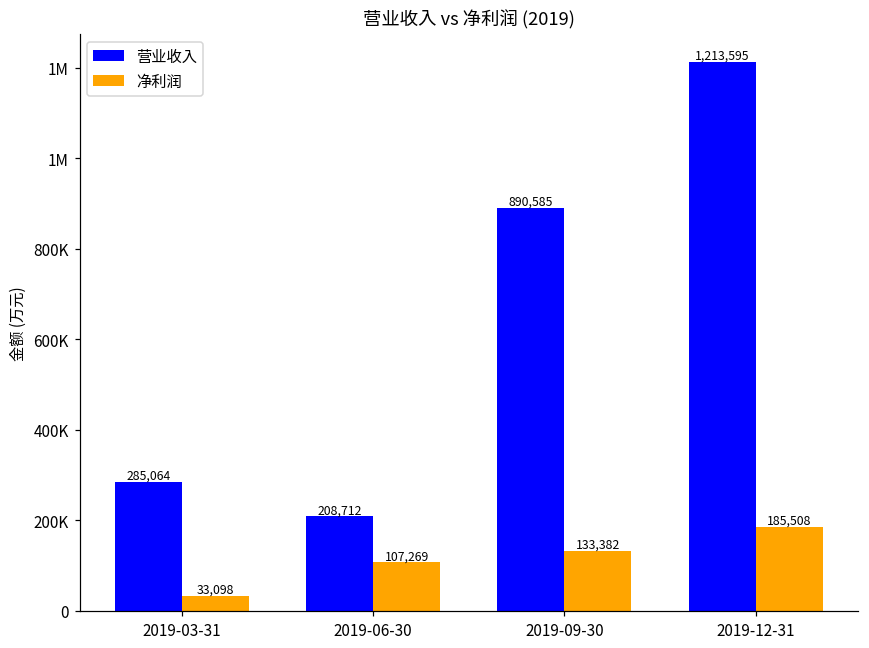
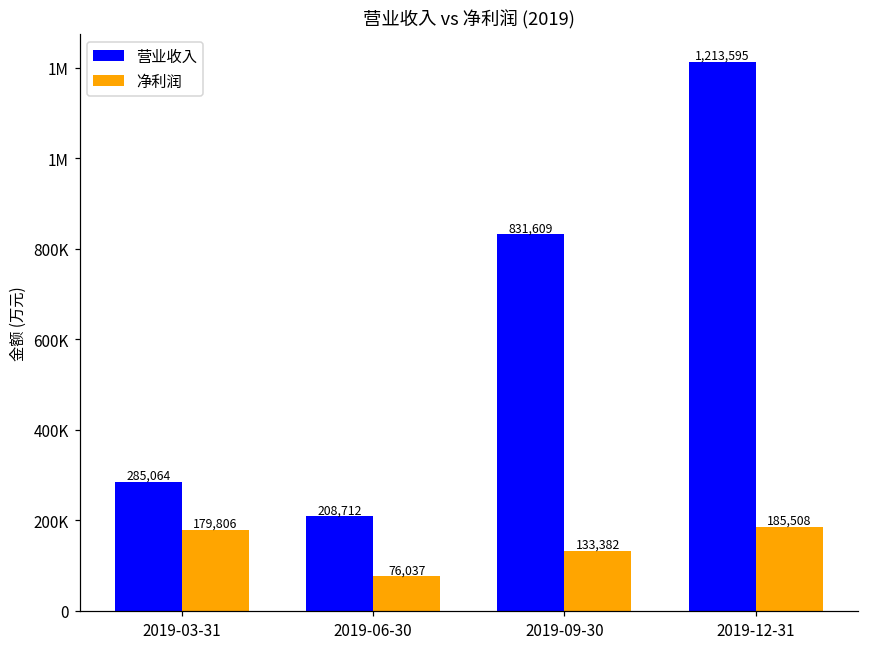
  {
    "营业收入": {
      "2019-03-31": "285,064",
      "2019-06-30": "208,712",
-     "2019-09-30": "890,585",
+     "2019-09-30": "831,609",
      "2019-12-31": "1,213,595"
    },
    "净利润": {
-     "2019-03-31": "33,098",
-     "2019-06-30": "107,269",
+     "2019-03-31": "179,806",
+     "2019-06-30": "76,037",
      "2019-09-30": "133,382",
      "2019-12-31": "185,508"
    }
  }
